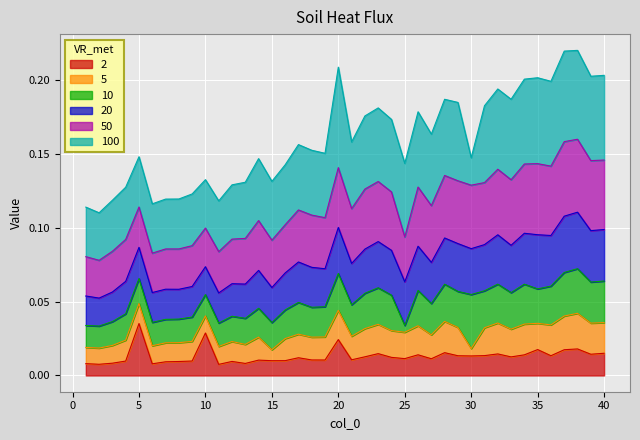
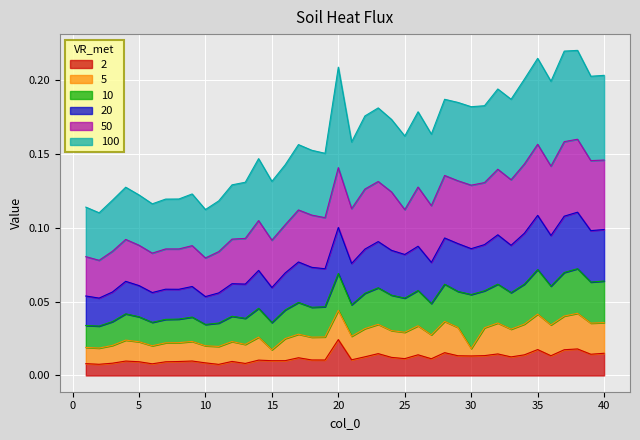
  {
    "2": {
-     "5": 0.035,
-     "10": 0.029,
+     "5": 0.009,
+     "10": 0.009,
      "15": 0.010,
      "20": 0.024,
      "25": 0.011,
      "30": 0.013,
      "35": 0.018,
      "40": 0.015
    },
    "5": {
      "5": 0.014,
      "10": 0.012,
      "15": 0.007,
      "20": 0.020,
      "25": 0.018,
      "30": 0.005,
-     "35": 0.018,
+     "35": 0.024,
      "40": 0.021
    },
    "10": {
      "5": 0.017,
      "10": 0.014,
      "15": 0.018,
      "20": 0.025,
-     "25": 0.005,
+     "25": 0.023,
      "30": 0.037,
-     "35": 0.023,
+     "35": 0.030,
      "40": 0.028
    },
    "20": {
      "5": 0.021,
      "10": 0.019,
      "15": 0.024,
      "20": 0.031,
      "25": 0.030,
      "30": 0.031,
      "35": 0.037,
      "40": 0.035
    },
    "50": {
      "5": 0.027,
      "10": 0.026,
      "15": 0.032,
      "20": 0.041,
      "25": 0.030,
      "30": 0.043,
      "35": 0.048,
      "40": 0.047
    },
    "100": {
      "5": 0.034,
      "10": 0.033,
      "15": 0.040,
      "20": 0.068,
      "25": 0.050,
-     "30": 0.019,
+     "30": 0.053,
      "35": 0.058,
      "40": 0.057
    }
  }
